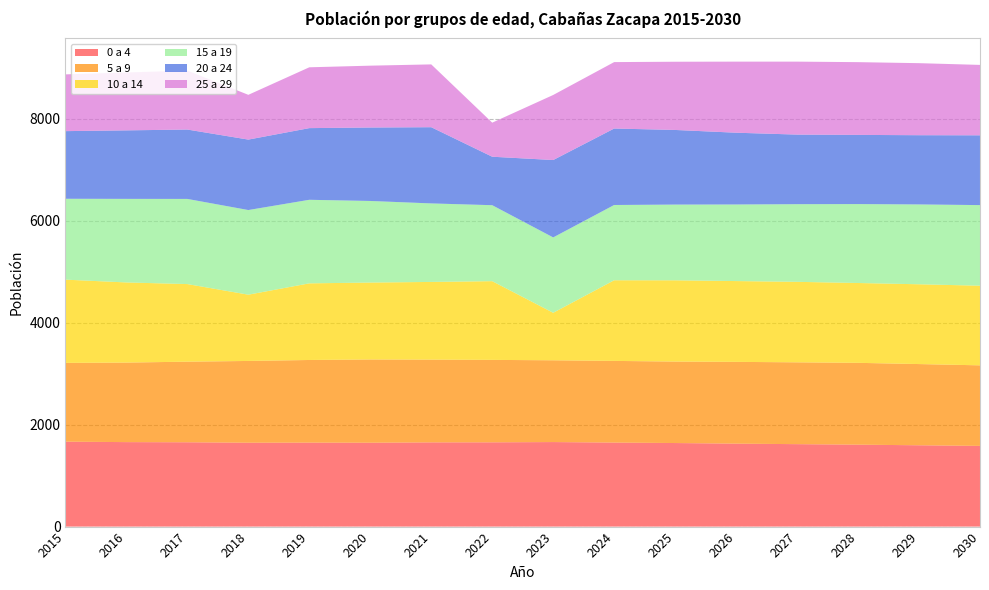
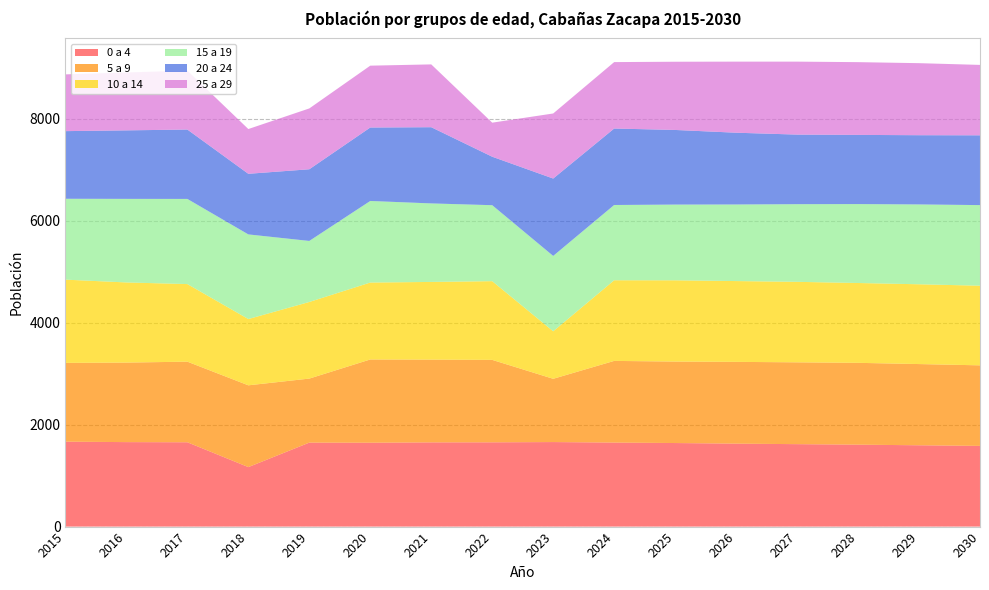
  {
    "0 a 4": {
      "2015": 1700,
      "2016": 1700,
      "2017": 1700,
-     "2018": 1600,
+     "2018": 1200,
      "2019": 1600,
      "2020": 1600,
      "2021": 1700,
      "2022": 1700,
      "2023": 1700,
      "2024": 1600,
      "2025": 1600,
      "2026": 1600,
      "2027": 1600,
      "2028": 1600,
      "2029": 1600,
      "2030": 1600
    },
    "5 a 9": {
      "2015": 1500,
      "2016": 1600,
      "2017": 1600,
      "2018": 1600,
-     "2019": 1600,
+     "2019": 1300,
      "2020": 1600,
      "2021": 1600,
      "2022": 1600,
-     "2023": 1600,
+     "2023": 1200,
      "2024": 1600,
      "2025": 1600,
      "2026": 1600,
      "2027": 1600,
      "2028": 1600,
      "2029": 1600,
      "2030": 1600
    },
    "10 a 14": {
      "2015": 1600,
      "2016": 1600,
      "2017": 1500,
      "2018": 1300,
      "2019": 1500,
      "2020": 1500,
      "2021": 1500,
      "2022": 1500,
      "2023": 900,
      "2024": 1600,
      "2025": 1600,
      "2026": 1600,
      "2027": 1600,
      "2028": 1600,
      "2029": 1600,
      "2030": 1600
    },
    "15 a 19": {
      "2015": 1600,
      "2016": 1600,
      "2017": 1700,
      "2018": 1700,
-     "2019": 1600,
+     "2019": 1200,
      "2020": 1600,
      "2021": 1500,
      "2022": 1500,
      "2023": 1500,
      "2024": 1500,
      "2025": 1500,
      "2026": 1500,
      "2027": 1500,
      "2028": 1500,
      "2029": 1600,
      "2030": 1600
    },
    "20 a 24": {
      "2015": 1300,
      "2016": 1300,
      "2017": 1400,
-     "2018": 1400,
+     "2018": 1200,
      "2019": 1400,
      "2020": 1400,
      "2021": 1500,
      "2022": 1000,
      "2023": 1500,
      "2024": 1500,
      "2025": 1500,
      "2026": 1400,
      "2027": 1400,
      "2028": 1400,
      "2029": 1400,
      "2030": 1400
    },
    "25 a 29": {
      "2015": 1100,
      "2018": 900,
      "2019": 1200,
      "2020": 1200,
      "2021": 1200,
      "2022": 700,
      "2023": 1300,
      "2024": 1300,
      "2025": 1300,
      "2026": 1400,
      "2027": 1400,
      "2028": 1400,
      "2029": 1400,
      "2030": 1400
    }
  }
